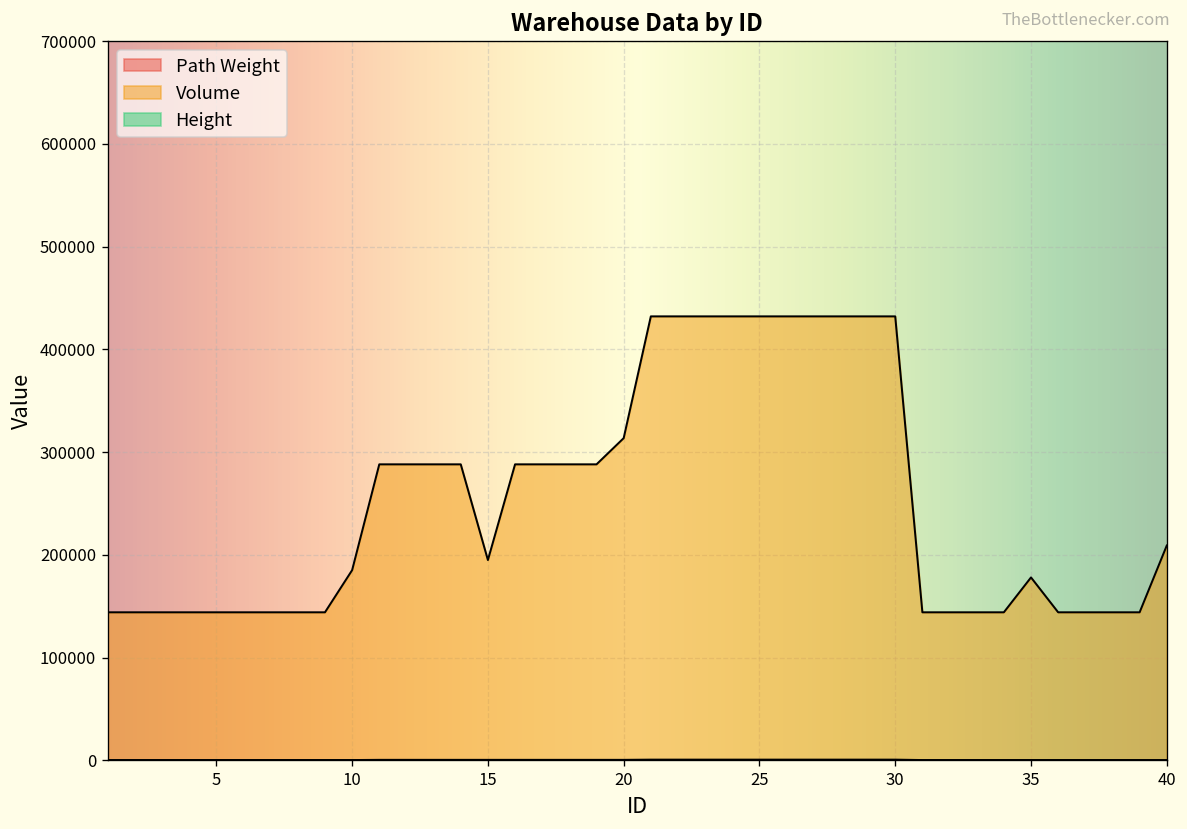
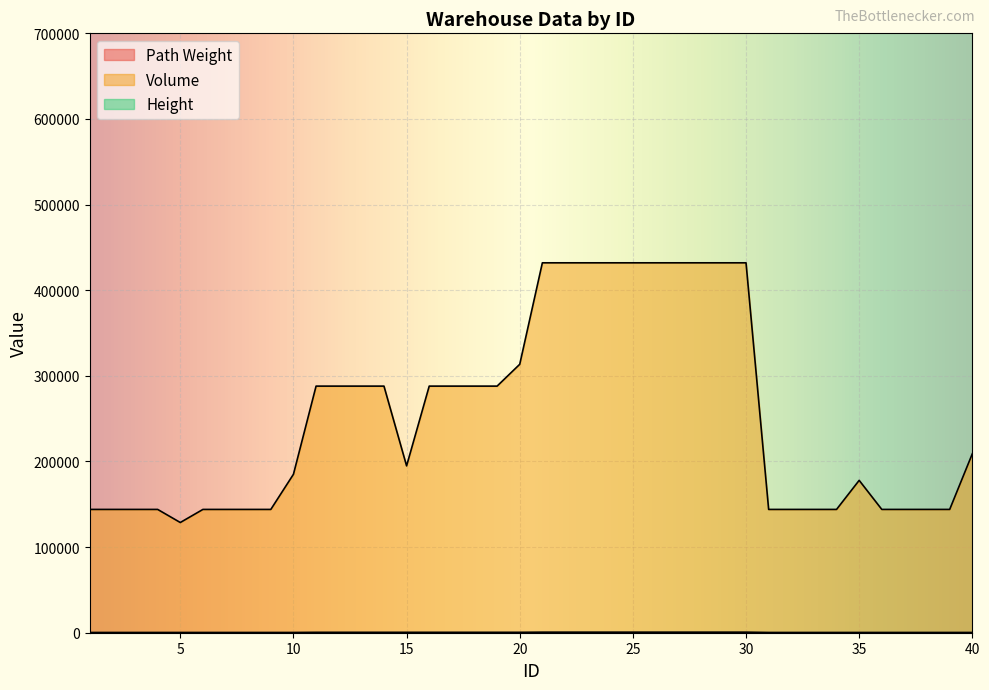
  {
    "Volume": {
-     "5": 140000,
+     "5": 130000,
      "10": 190000,
      "15": 190000,
      "20": 310000,
      "25": 430000,
      "30": 430000,
      "35": 180000,
      "40": 210000
    }
  }
